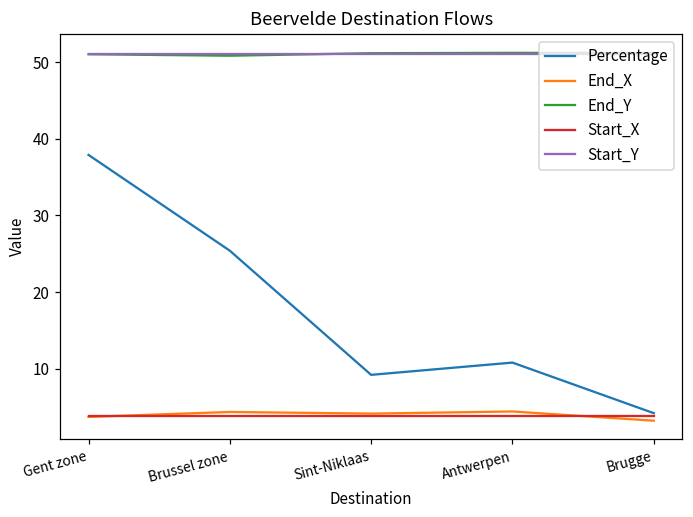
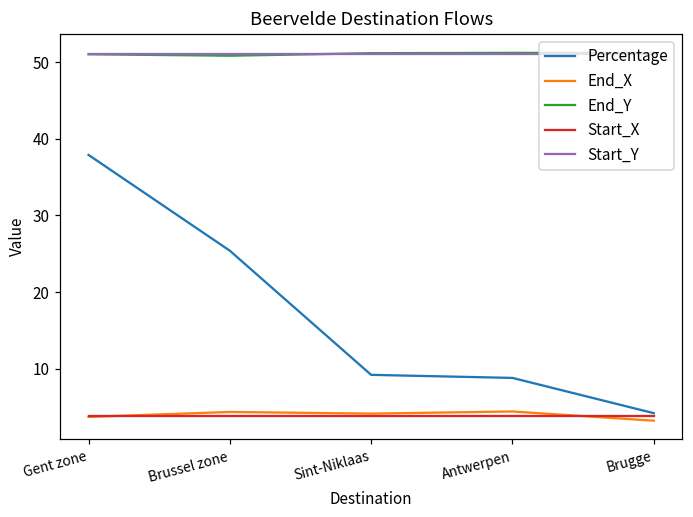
  {
    "Percentage": {
      "Gent zone": 38,
      "Brussel zone": 25,
      "Sint-Niklaas": 9,
-     "Antwerpen": 11
+     "Antwerpen": 9
    },
    "End_X": {
      "Brussel zone": 4,
      "Antwerpen": 4,
      "Brugge": 3
    },
    "Start_X": {
      "Brussel zone": 4,
      "Antwerpen": 4
    }
  }
